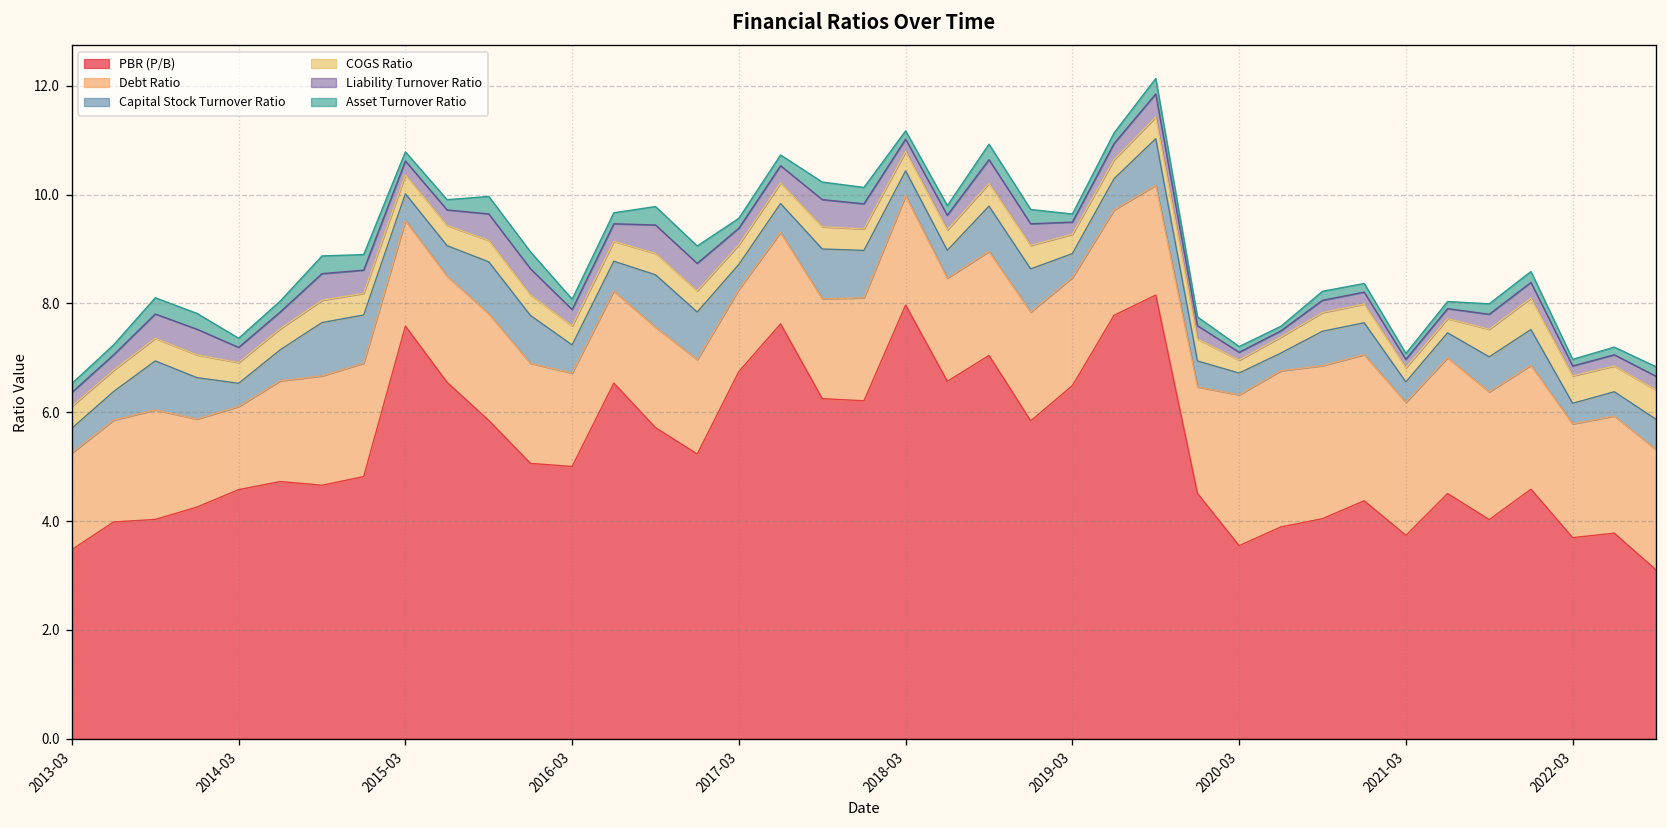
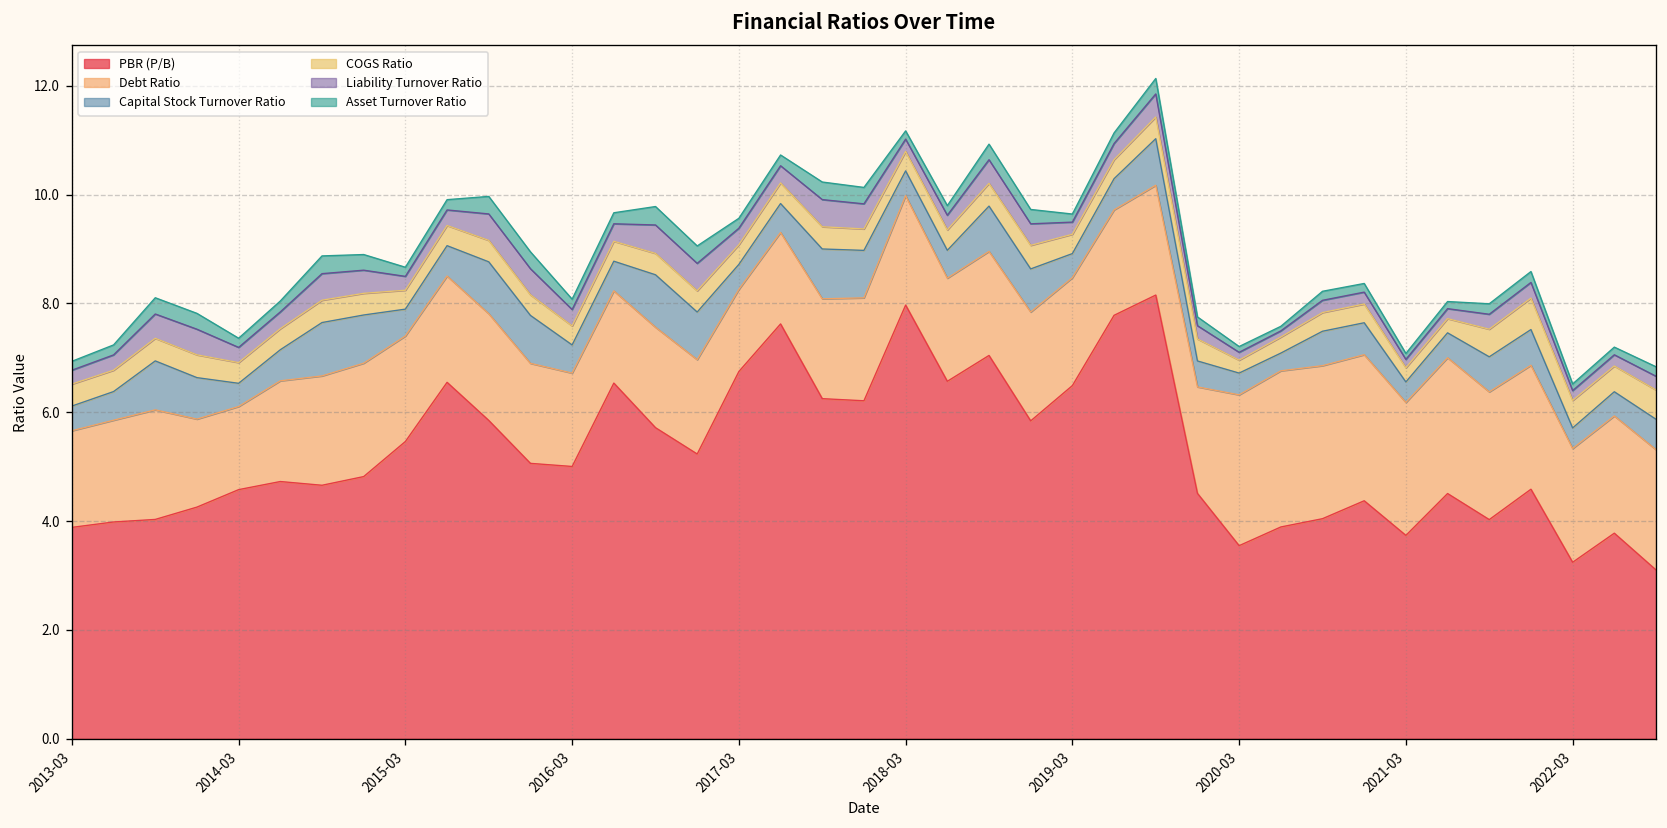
  {
    "PBR (P/B)": {
-     "2013-03": 3.5,
+     "2013-03": 3.9,
      "2014-03": 4.6,
-     "2015-03": 7.6,
+     "2015-03": 5.5,
      "2016-03": 5.0,
      "2017-03": 6.7,
      "2018-03": 8.0,
      "2019-03": 6.5,
      "2020-03": 3.5,
      "2021-03": 3.7,
-     "2022-03": 3.7
+     "2022-03": 3.2
    }
  }
